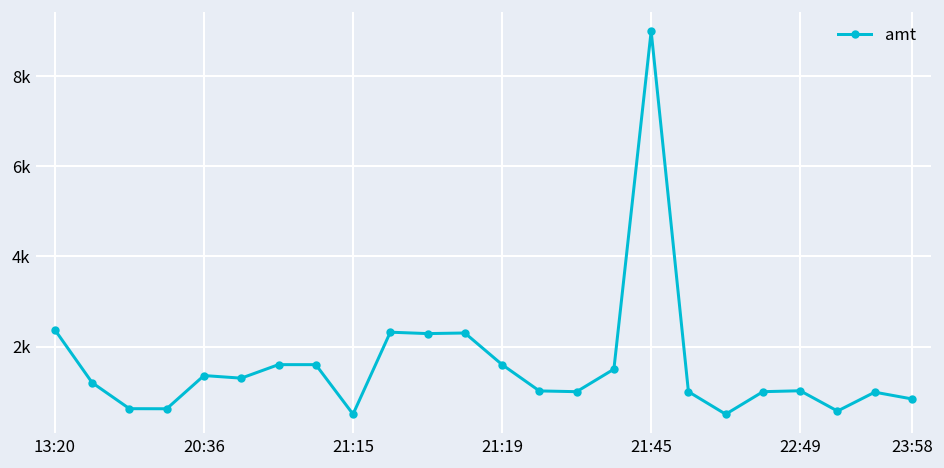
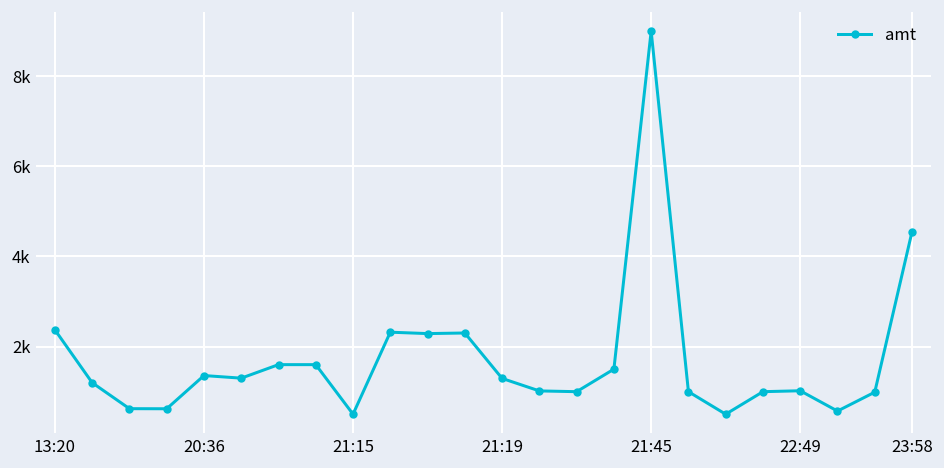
  {
    "13:20": 2400,
    "20:36": 1400,
-   "21:19": 1600,
+   "21:19": 1300,
    "21:45": 9000,
    "22:49": 1000,
-   "23:58": 800
+   "23:58": 4500
  }
